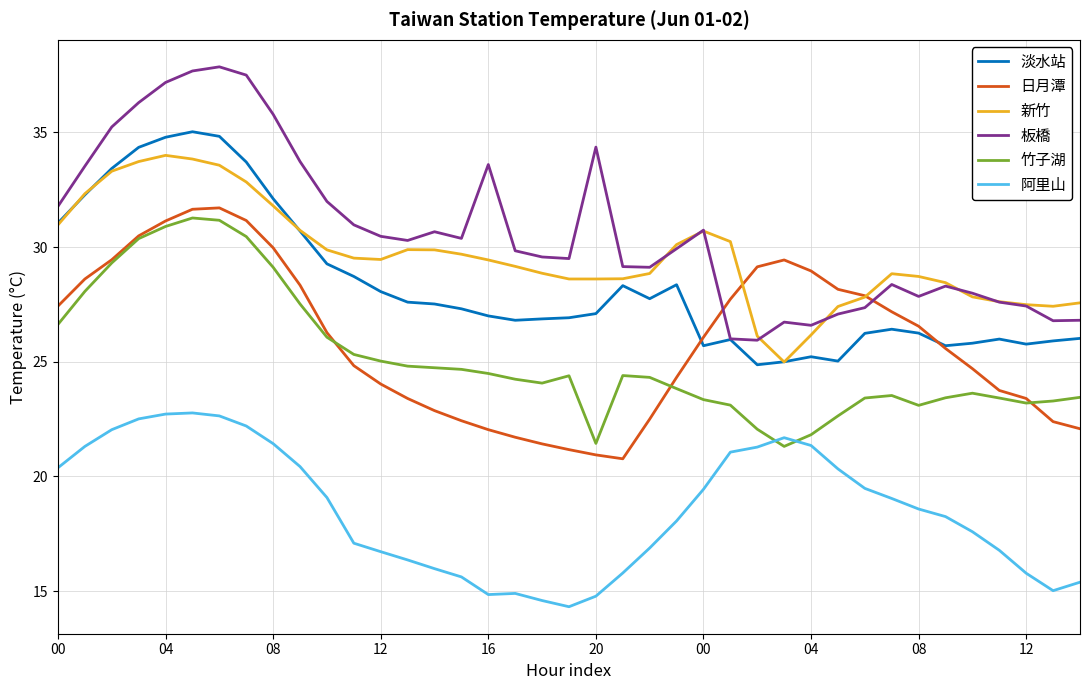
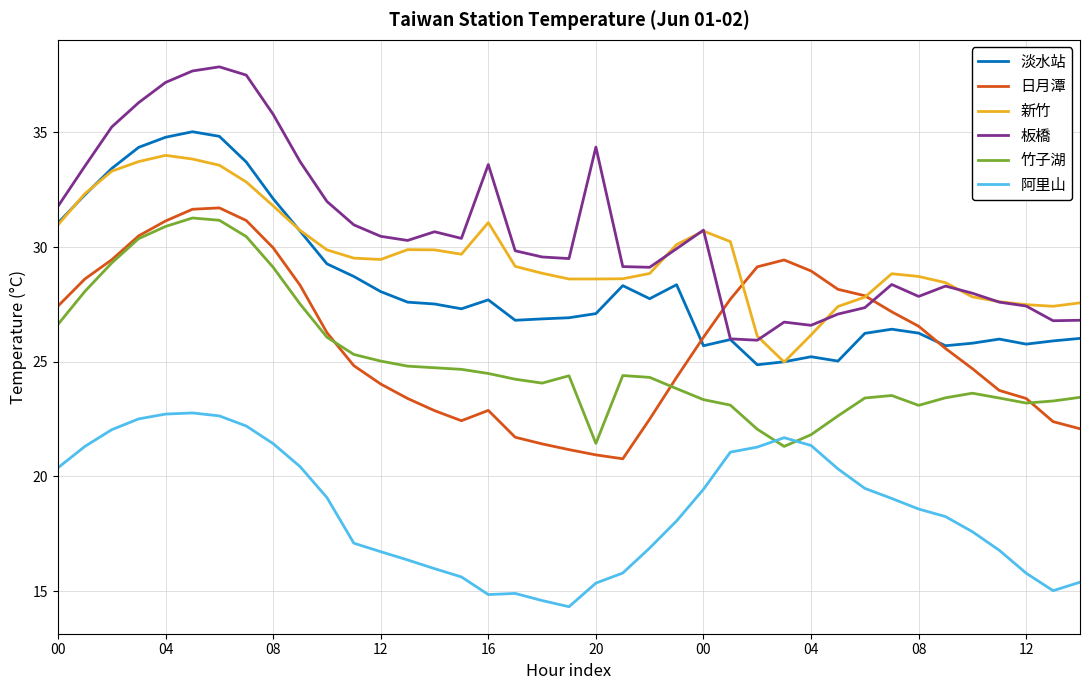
  {
    "淡水站": {
-     "16": 27.0,
+     "16": 27.7,
      "20": 27.1
    },
    "日月潭": {
-     "16": 22.0,
+     "16": 22.9,
      "20": 20.9
    },
    "新竹": {
-     "16": 29.4,
+     "16": 31.1,
      "20": 28.6
    },
    "板橋": {
      "16": 33.6,
      "20": 34.4
    },
    "竹子湖": {
      "16": 24.5,
      "20": 21.4
    },
    "阿里山": {
      "16": 14.9,
-     "20": 14.8
+     "20": 15.4
    }
  }
